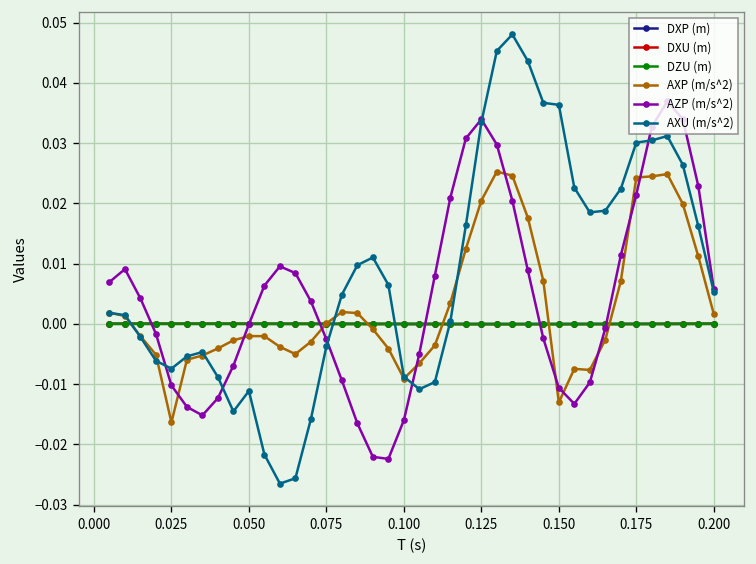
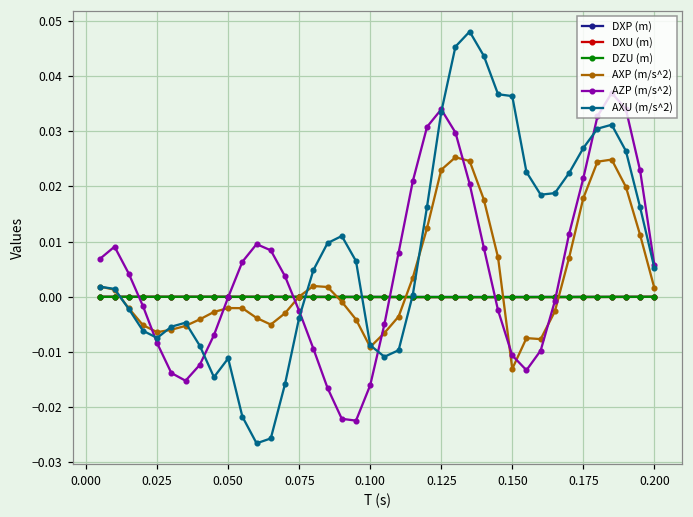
  {
    "DZU (m)": {
      "0.025": 0.000,
      "0.100": 0.000,
      "0.125": 0.000,
      "0.150": 0.000,
      "0.175": 0.000,
      "0.200": 0.000
    },
    "AXP (m/s^2)": {
-     "0.025": -0.016,
+     "0.025": -0.006,
      "0.050": -0.002,
-     "0.125": 0.020,
+     "0.125": 0.023,
      "0.150": -0.013,
-     "0.175": 0.024,
+     "0.175": 0.018,
      "0.200": 0.002
    },
    "AZP (m/s^2)": {
-     "0.025": -0.010,
+     "0.025": -0.008,
      "0.075": -0.003,
      "0.100": -0.016,
      "0.150": -0.011,
      "0.175": 0.021,
      "0.200": 0.006
    },
    "AXU (m/s^2)": {
      "0.025": -0.007,
      "0.050": -0.011,
      "0.075": -0.004,
      "0.150": 0.036,
-     "0.175": 0.030,
+     "0.175": 0.027,
      "0.200": 0.005
    }
  }
